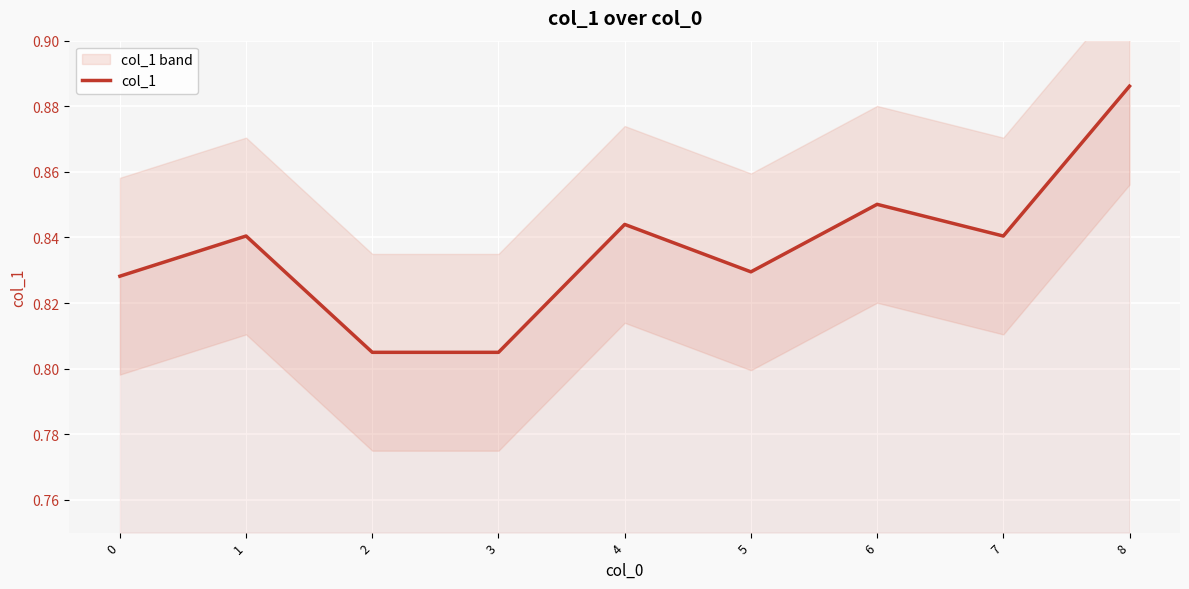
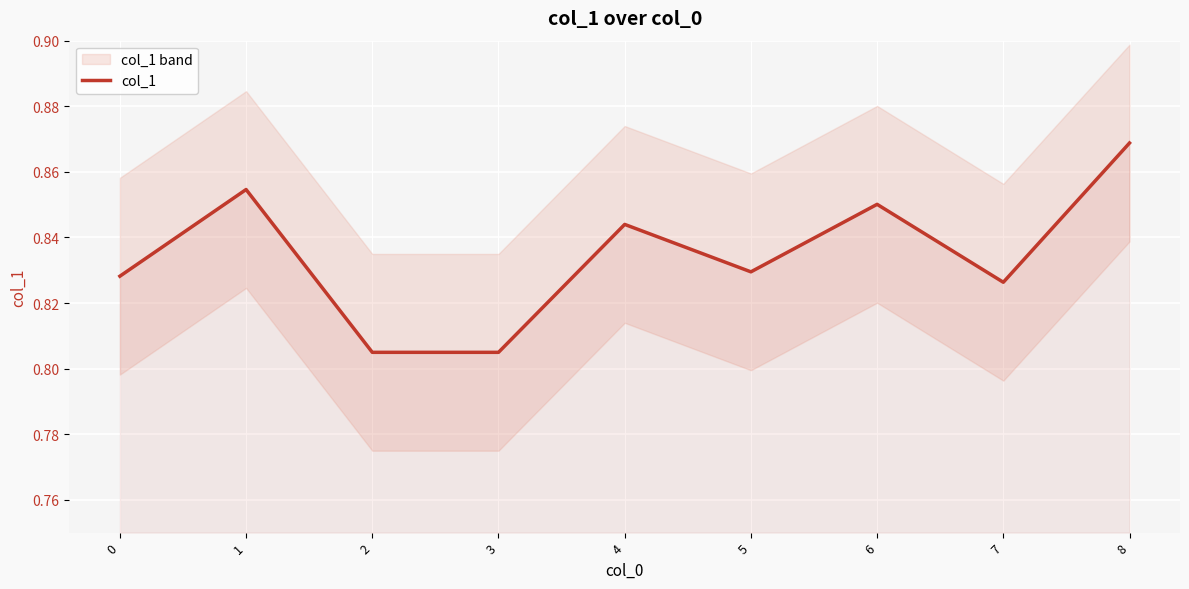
  {
    "col_1": {
      "0": 0.828,
-     "1": 0.840,
+     "1": 0.855,
      "2": 0.805,
      "3": 0.805,
      "4": 0.844,
      "5": 0.830,
      "6": 0.850,
-     "7": 0.840,
-     "8": 0.886
+     "7": 0.826,
+     "8": 0.869
    }
  }
